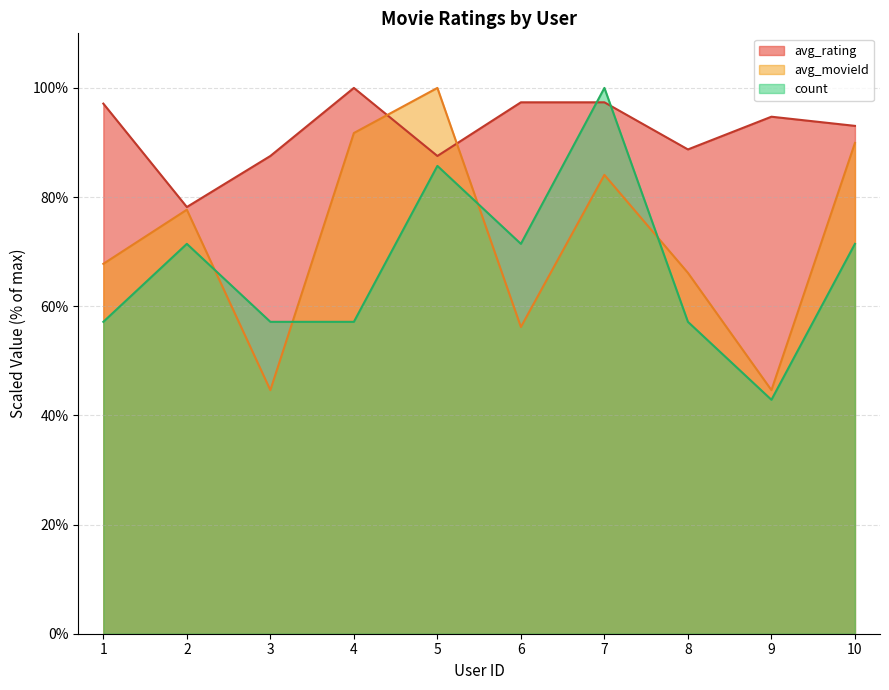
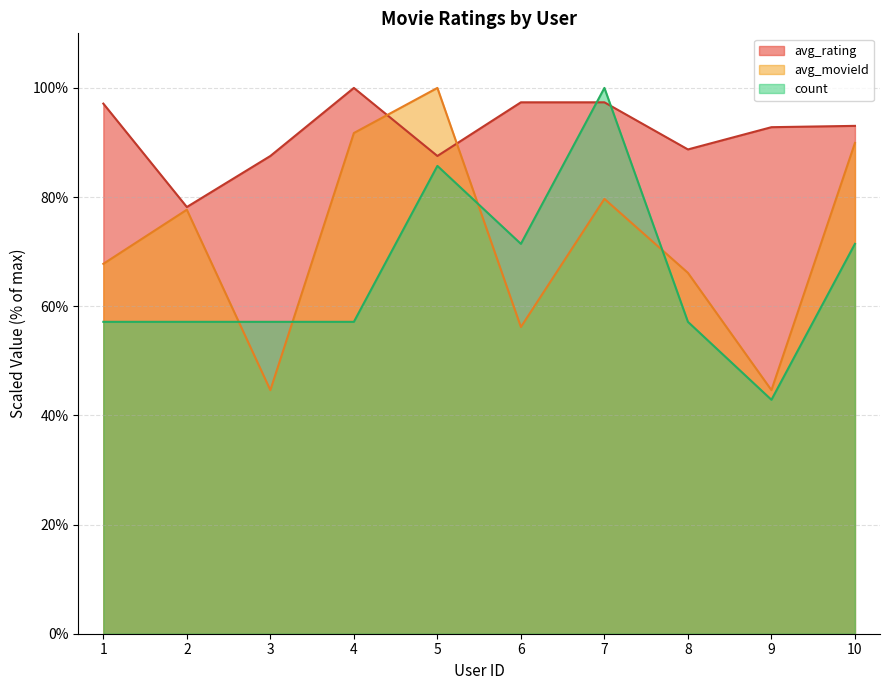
  {
    "avg_rating": {
      "1": "97%",
      "2": "78%",
      "3": "88%",
      "4": "100%",
      "5": "88%",
      "6": "97%",
      "7": "97%",
      "8": "89%",
-     "9": "95%",
+     "9": "93%",
      "10": "93%"
    },
    "avg_movieId": {
      "1": "68%",
      "2": "78%",
      "3": "45%",
      "4": "92%",
      "5": "100%",
      "6": "56%",
-     "7": "84%",
+     "7": "80%",
      "8": "66%",
      "9": "45%",
      "10": "90%"
    },
    "count": {
      "1": "57%",
-     "2": "71%",
+     "2": "57%",
      "3": "57%",
      "4": "57%",
      "5": "86%",
      "6": "71%",
      "7": "100%",
      "8": "57%",
      "9": "43%",
      "10": "71%"
    }
  }
